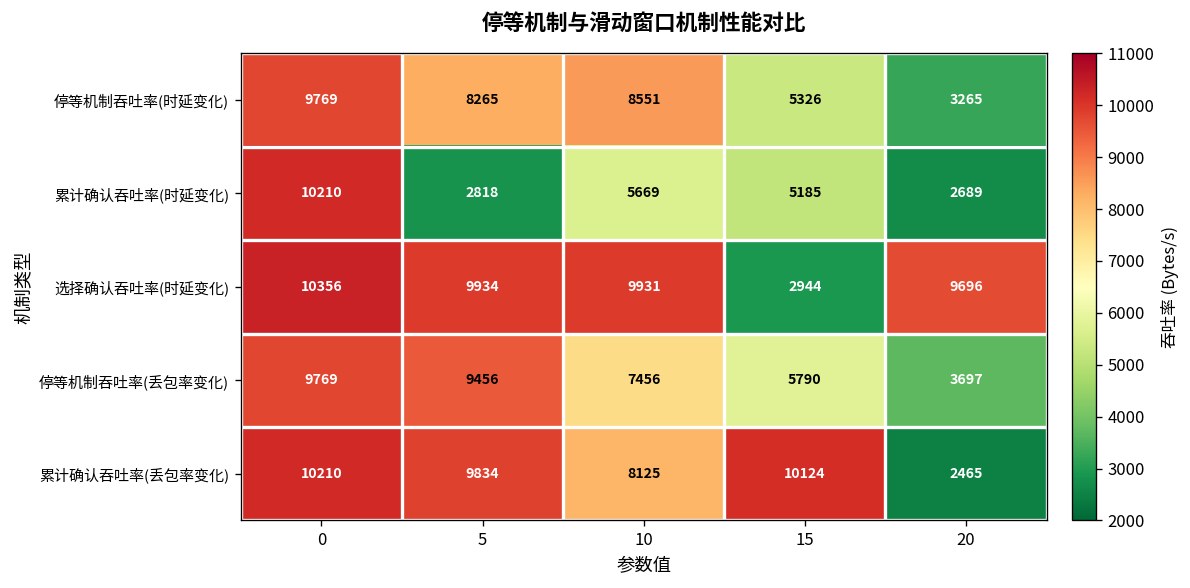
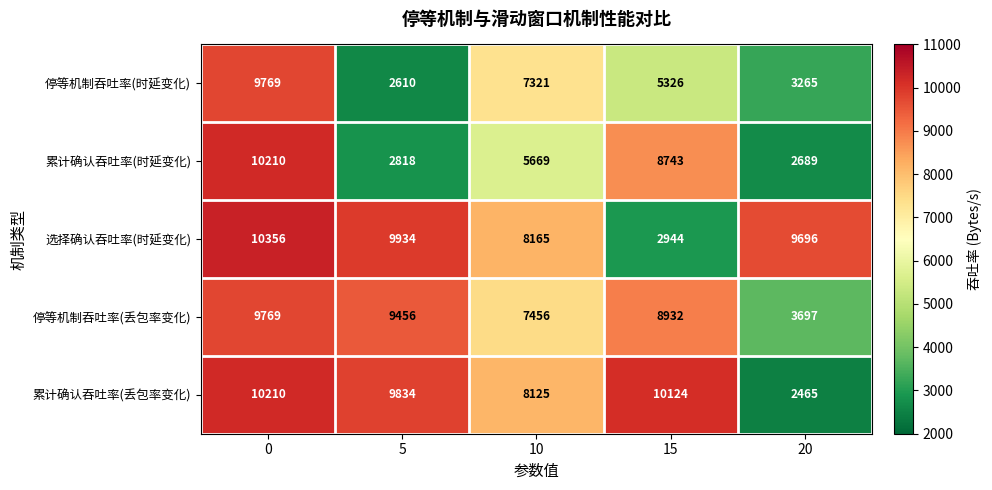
  {
    "停等机制吞吐率(时延变化)": {
      "0": 9769,
-     "5": 8265,
-     "10": 8551,
+     "5": 2610,
+     "10": 7321,
      "15": 5326,
      "20": 3265
    },
    "累计确认吞吐率(时延变化)": {
      "0": 10210,
      "5": 2818,
      "10": 5669,
-     "15": 5185,
+     "15": 8743,
      "20": 2689
    },
    "选择确认吞吐率(时延变化)": {
      "0": 10356,
      "5": 9934,
-     "10": 9931,
+     "10": 8165,
      "15": 2944,
      "20": 9696
    },
    "停等机制吞吐率(丢包率变化)": {
      "0": 9769,
      "5": 9456,
      "10": 7456,
-     "15": 5790,
+     "15": 8932,
      "20": 3697
    },
    "累计确认吞吐率(丢包率变化)": {
      "0": 10210,
      "5": 9834,
      "10": 8125,
      "15": 10124,
      "20": 2465
    }
  }
